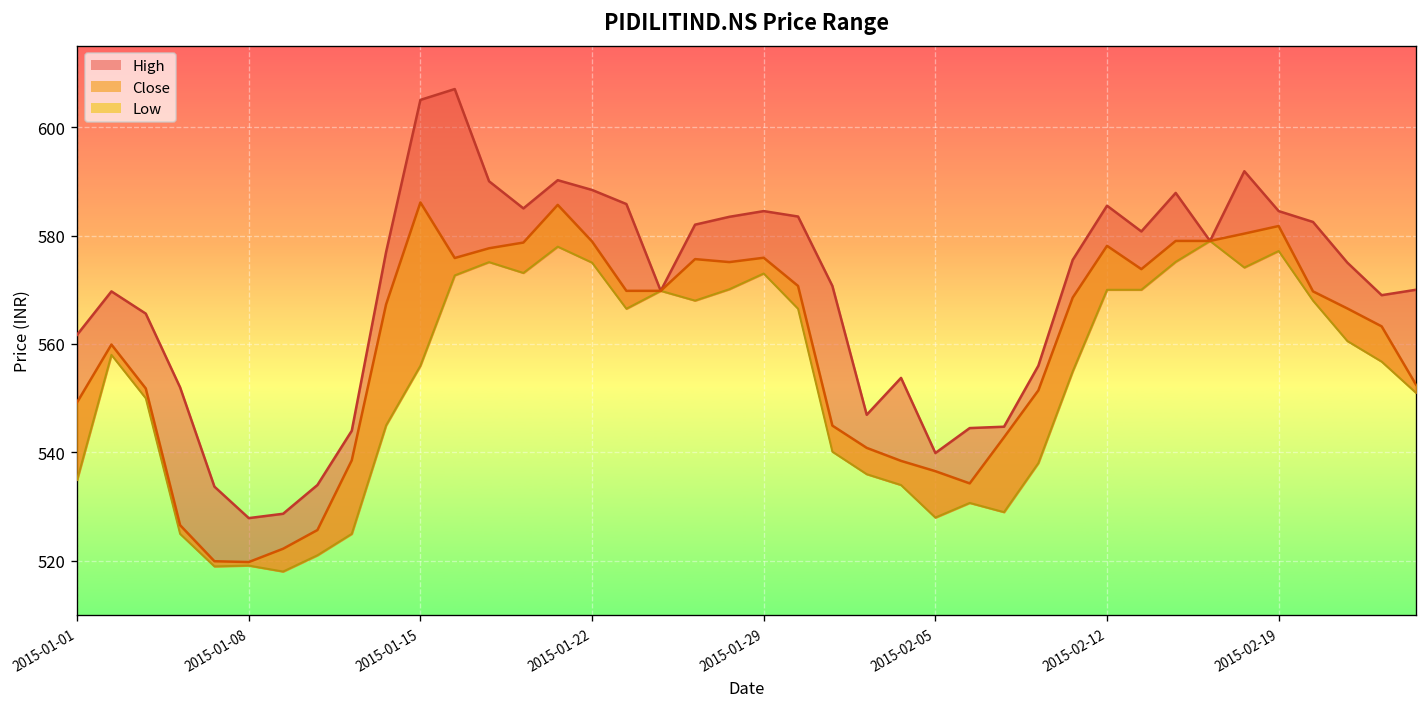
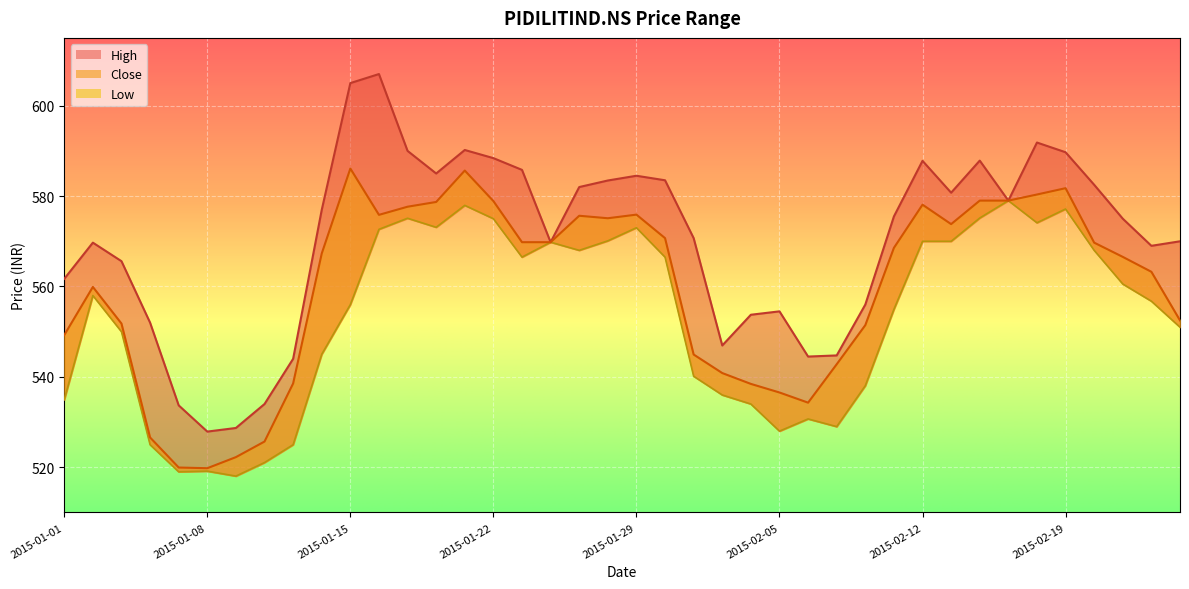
  {
    "High": {
      "2015-01-01": 562,
      "2015-01-08": 528,
      "2015-01-15": 605,
      "2015-01-22": 588,
      "2015-01-29": 585,
-     "2015-02-05": 540,
-     "2015-02-12": 586,
-     "2015-02-19": 585
+     "2015-02-05": 555,
+     "2015-02-12": 588,
+     "2015-02-19": 590
    }
  }
